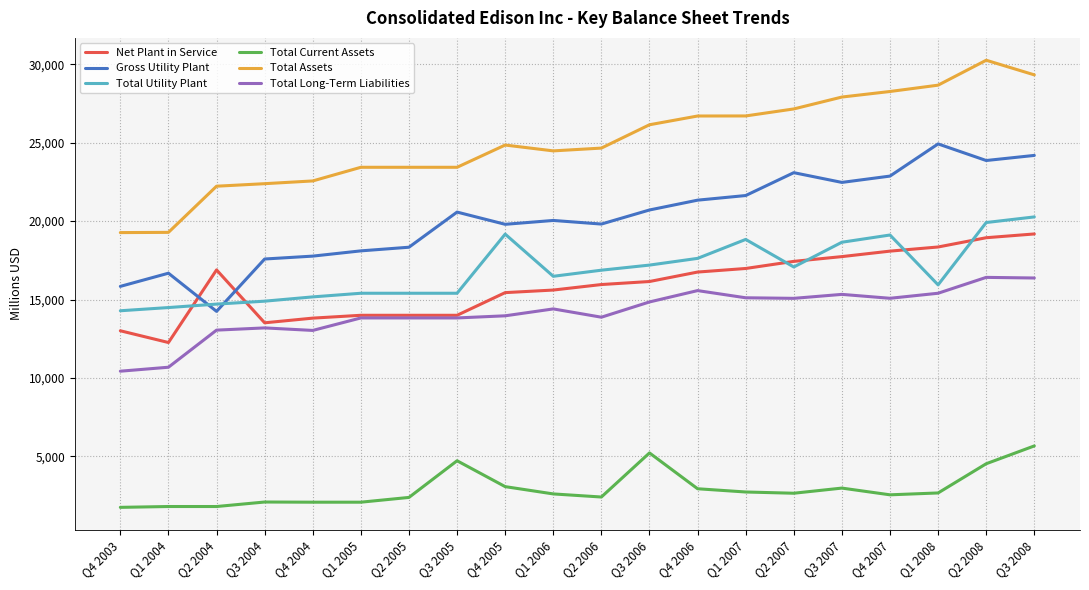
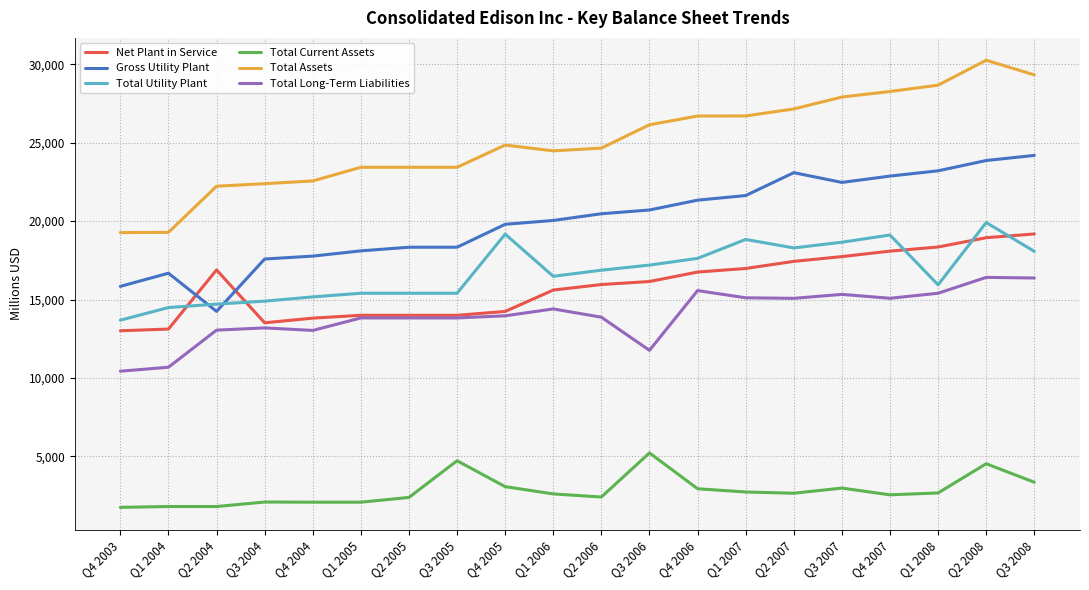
  {
    "Net Plant in Service": {
      "Q4 2003": "13,000",
-     "Q1 2004": "12,300",
+     "Q1 2004": "13,100",
      "Q2 2004": "16,900",
      "Q3 2004": "13,500",
      "Q4 2004": "13,800",
      "Q1 2005": "14,000",
      "Q2 2005": "14,000",
      "Q3 2005": "14,000",
-     "Q4 2005": "15,400",
+     "Q4 2005": "14,200",
      "Q1 2006": "15,600",
      "Q2 2006": "16,000",
      "Q3 2006": "16,100",
      "Q4 2006": "16,800",
      "Q1 2007": "17,000",
      "Q2 2007": "17,400",
      "Q3 2007": "17,700",
      "Q4 2007": "18,100",
      "Q1 2008": "18,300",
      "Q2 2008": "18,900",
      "Q3 2008": "19,200"
    },
    "Gross Utility Plant": {
      "Q4 2003": "15,800",
      "Q1 2004": "16,700",
      "Q2 2004": "14,200",
      "Q3 2004": "17,600",
      "Q4 2004": "17,800",
      "Q1 2005": "18,100",
      "Q2 2005": "18,300",
-     "Q3 2005": "20,600",
+     "Q3 2005": "18,300",
      "Q4 2005": "19,800",
      "Q1 2006": "20,000",
-     "Q2 2006": "19,800",
+     "Q2 2006": "20,500",
      "Q3 2006": "20,700",
      "Q4 2006": "21,300",
      "Q1 2007": "21,600",
      "Q2 2007": "23,100",
      "Q3 2007": "22,500",
      "Q4 2007": "22,900",
-     "Q1 2008": "24,900",
+     "Q1 2008": "23,200",
      "Q2 2008": "23,900",
      "Q3 2008": "24,200"
    },
    "Total Utility Plant": {
-     "Q4 2003": "14,300",
+     "Q4 2003": "13,700",
      "Q1 2004": "14,500",
      "Q2 2004": "14,700",
      "Q3 2004": "14,900",
      "Q4 2004": "15,200",
      "Q1 2005": "15,400",
      "Q2 2005": "15,400",
      "Q3 2005": "15,400",
      "Q4 2005": "19,200",
      "Q1 2006": "16,500",
      "Q2 2006": "16,900",
      "Q3 2006": "17,200",
      "Q4 2006": "17,600",
      "Q1 2007": "18,800",
-     "Q2 2007": "17,100",
+     "Q2 2007": "18,300",
      "Q3 2007": "18,700",
      "Q4 2007": "19,100",
      "Q1 2008": "15,900",
      "Q2 2008": "19,900",
-     "Q3 2008": "20,300"
+     "Q3 2008": "18,100"
    },
    "Total Current Assets": {
      "Q4 2003": "1,800",
      "Q1 2004": "1,800",
      "Q2 2004": "1,800",
      "Q3 2004": "2,100",
      "Q4 2004": "2,100",
      "Q1 2005": "2,100",
      "Q2 2005": "2,400",
      "Q3 2005": "4,700",
      "Q4 2005": "3,100",
      "Q1 2006": "2,600",
      "Q2 2006": "2,400",
      "Q3 2006": "5,200",
      "Q4 2006": "2,900",
      "Q1 2007": "2,700",
      "Q2 2007": "2,700",
      "Q3 2007": "3,000",
      "Q4 2007": "2,600",
      "Q1 2008": "2,700",
      "Q2 2008": "4,500",
-     "Q3 2008": "5,700"
+     "Q3 2008": "3,400"
    },
    "Total Assets": {
      "Q4 2003": "19,300",
      "Q1 2004": "19,300",
      "Q2 2004": "22,200",
      "Q3 2004": "22,400",
      "Q4 2004": "22,600",
      "Q1 2005": "23,400",
      "Q2 2005": "23,400",
      "Q3 2005": "23,400",
      "Q4 2005": "24,800",
      "Q1 2006": "24,500",
      "Q2 2006": "24,700",
      "Q3 2006": "26,100",
      "Q4 2006": "26,700",
      "Q1 2007": "26,700",
      "Q2 2007": "27,200",
      "Q3 2007": "27,900",
      "Q4 2007": "28,300",
      "Q1 2008": "28,700",
      "Q2 2008": "30,300",
      "Q3 2008": "29,300"
    },
    "Total Long-Term Liabilities": {
      "Q4 2003": "10,400",
      "Q1 2004": "10,700",
      "Q2 2004": "13,000",
      "Q3 2004": "13,200",
      "Q4 2004": "13,000",
      "Q1 2005": "13,800",
      "Q2 2005": "13,800",
      "Q3 2005": "13,800",
      "Q4 2005": "14,000",
      "Q1 2006": "14,400",
      "Q2 2006": "13,900",
-     "Q3 2006": "14,800",
+     "Q3 2006": "11,800",
      "Q4 2006": "15,600",
      "Q1 2007": "15,100",
      "Q2 2007": "15,100",
      "Q3 2007": "15,300",
      "Q4 2007": "15,100",
      "Q1 2008": "15,400",
      "Q2 2008": "16,400",
      "Q3 2008": "16,400"
    }
  }
